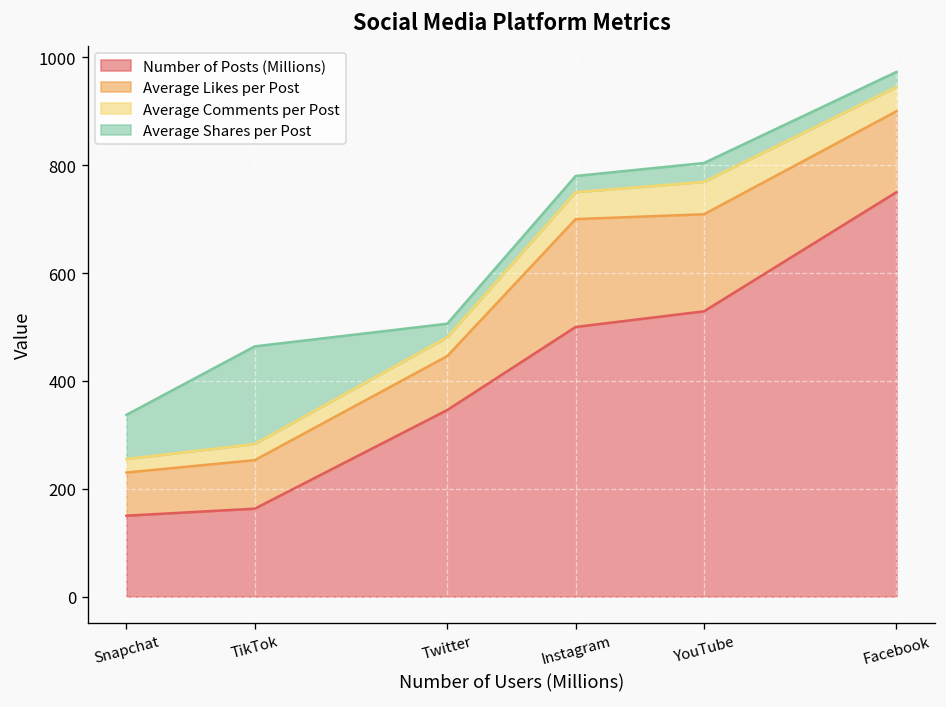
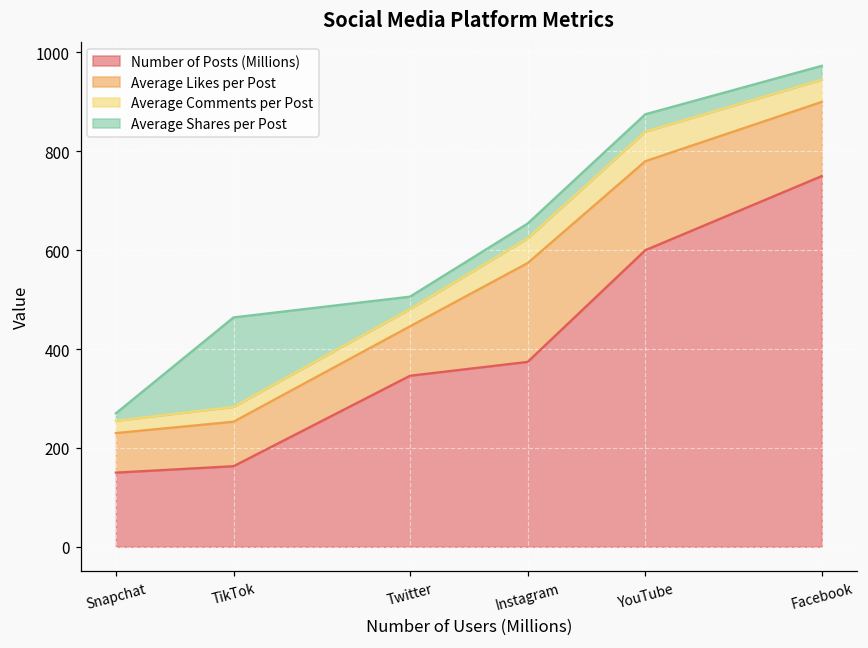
  {
    "Number of Posts (Millions)": {
      "Snapchat": 150,
      "TikTok": 160,
      "Twitter": 350,
-     "Instagram": 500,
-     "YouTube": 530,
+     "Instagram": 370,
+     "YouTube": 600,
      "Facebook": 750
    },
    "Average Shares per Post": {
-     "Snapchat": 80,
+     "Snapchat": 20,
      "TikTok": 180,
      "Twitter": 30,
      "Instagram": 30,
      "YouTube": 40,
      "Facebook": 30
    }
  }
